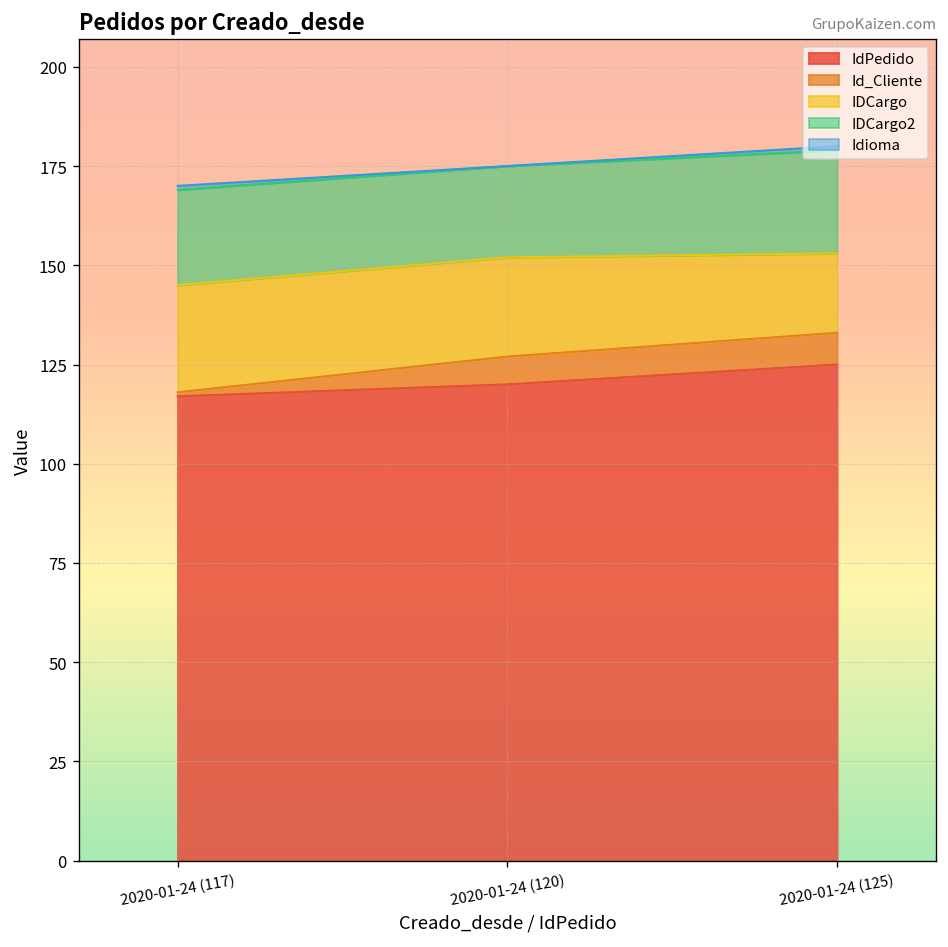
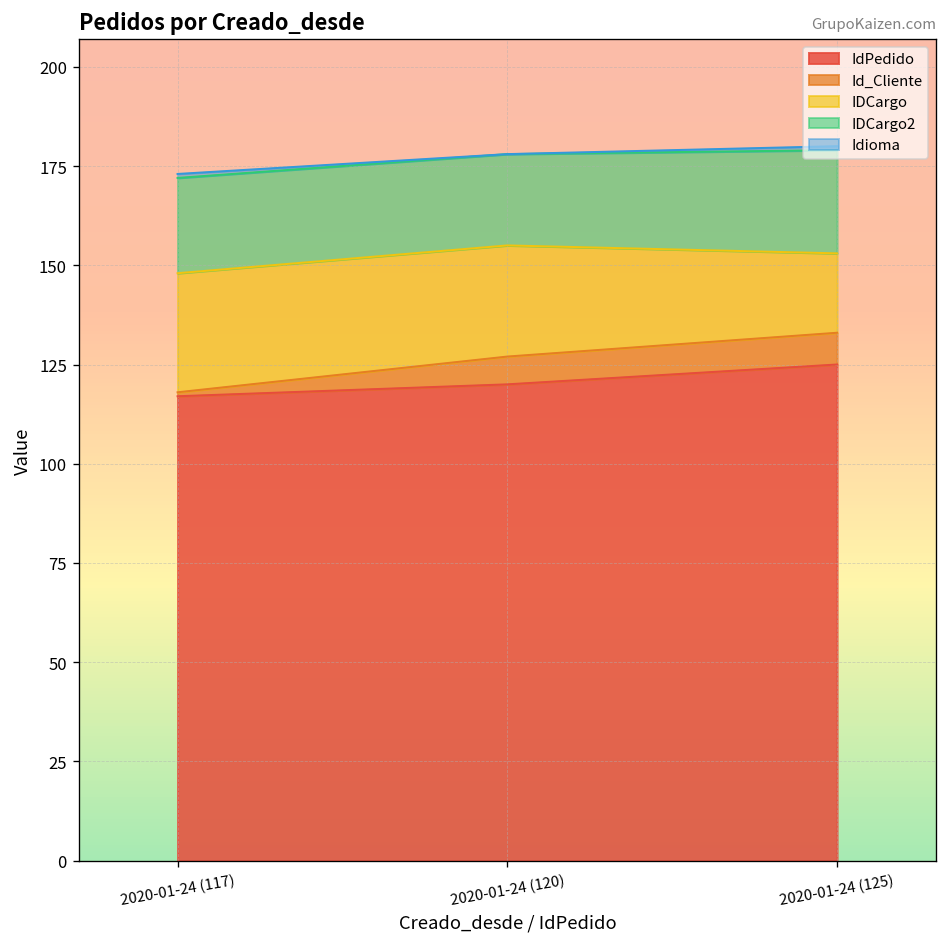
  {
    "IDCargo": {
-     "2020-01-24 (117)": 27,
-     "2020-01-24 (120)": 25,
+     "2020-01-24 (117)": 30,
+     "2020-01-24 (120)": 28,
      "2020-01-24 (125)": 20
    },
    "IDCargo2": {
      "2020-01-24 (117)": 24
    },
    "Idioma": {
      "2020-01-24 (117)": 1
    }
  }
